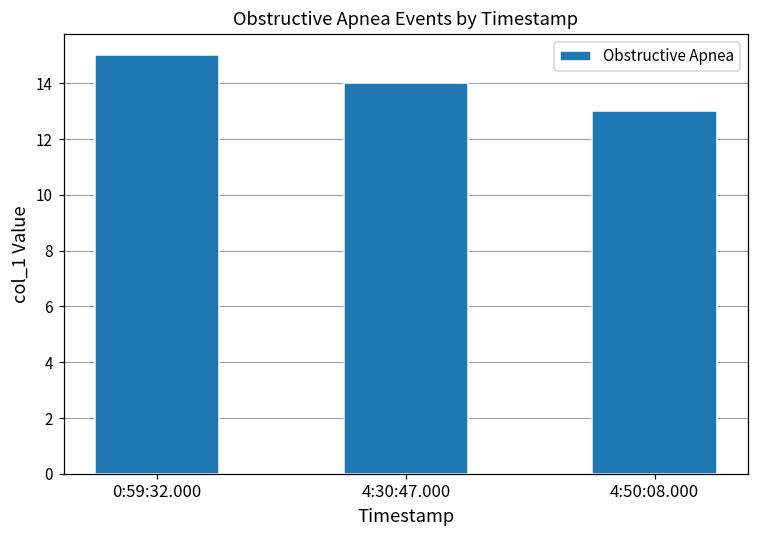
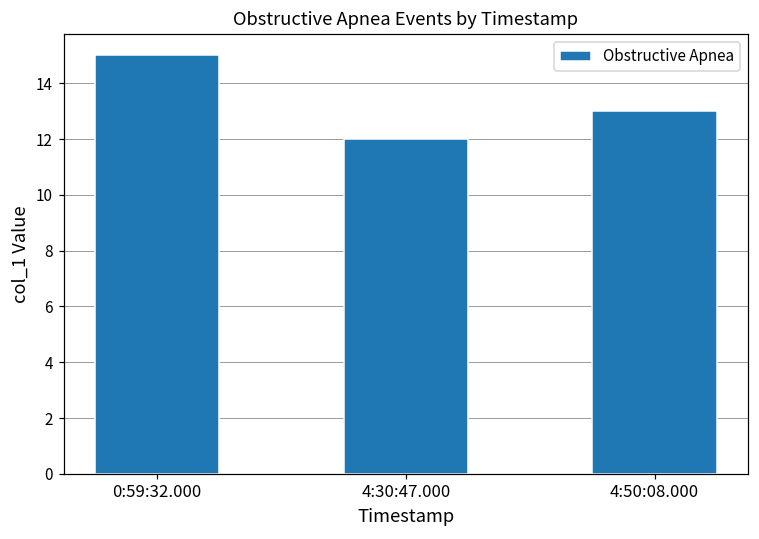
  {
    "0:59:32.000": 15,
-   "4:30:47.000": 14,
+   "4:30:47.000": 12,
    "4:50:08.000": 13
  }
